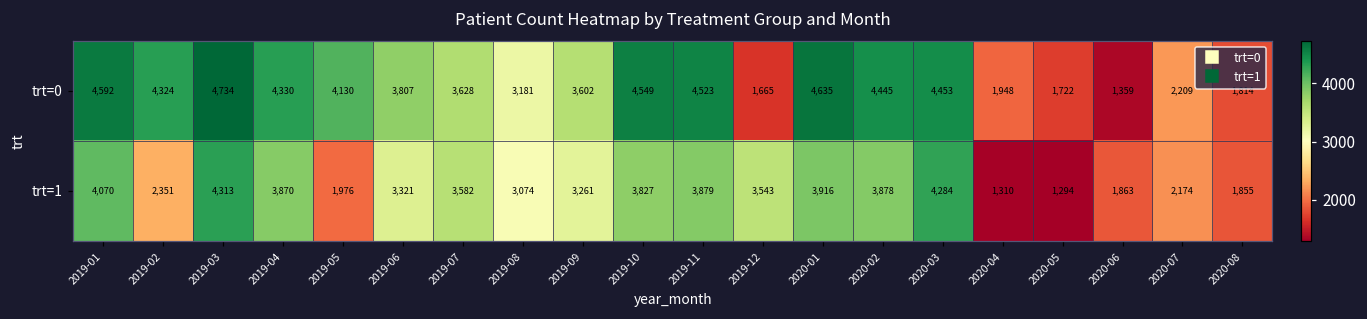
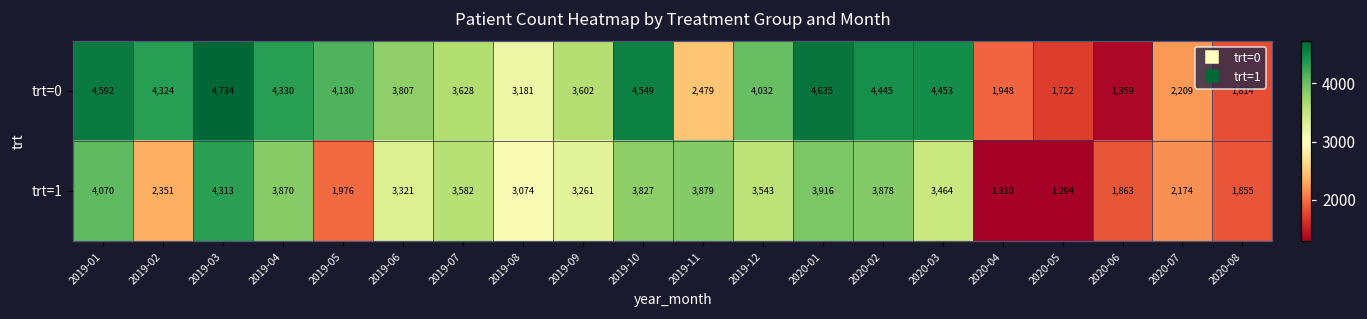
  {
    "trt=0": {
      "2019-01": "4,592",
      "2019-02": "4,324",
      "2019-03": "4,734",
      "2019-04": "4,330",
      "2019-05": "4,130",
      "2019-06": "3,807",
      "2019-07": "3,628",
      "2019-08": "3,181",
      "2019-09": "3,602",
      "2019-10": "4,549",
-     "2019-11": "4,523",
-     "2019-12": "1,665",
+     "2019-11": "2,479",
+     "2019-12": "4,032",
      "2020-01": "4,635",
      "2020-02": "4,445",
      "2020-03": "4,453",
      "2020-04": "1,948",
      "2020-05": "1,722",
      "2020-06": "1,359",
      "2020-07": "2,209",
      "2020-08": "1,814"
    },
    "trt=1": {
      "2019-01": "4,070",
      "2019-02": "2,351",
      "2019-03": "4,313",
      "2019-04": "3,870",
      "2019-05": "1,976",
      "2019-06": "3,321",
      "2019-07": "3,582",
      "2019-08": "3,074",
      "2019-09": "3,261",
      "2019-10": "3,827",
      "2019-11": "3,879",
      "2019-12": "3,543",
      "2020-01": "3,916",
      "2020-02": "3,878",
-     "2020-03": "4,284",
+     "2020-03": "3,464",
      "2020-04": "1,310",
      "2020-05": "1,294",
      "2020-06": "1,863",
      "2020-07": "2,174",
      "2020-08": "1,855"
    }
  }
